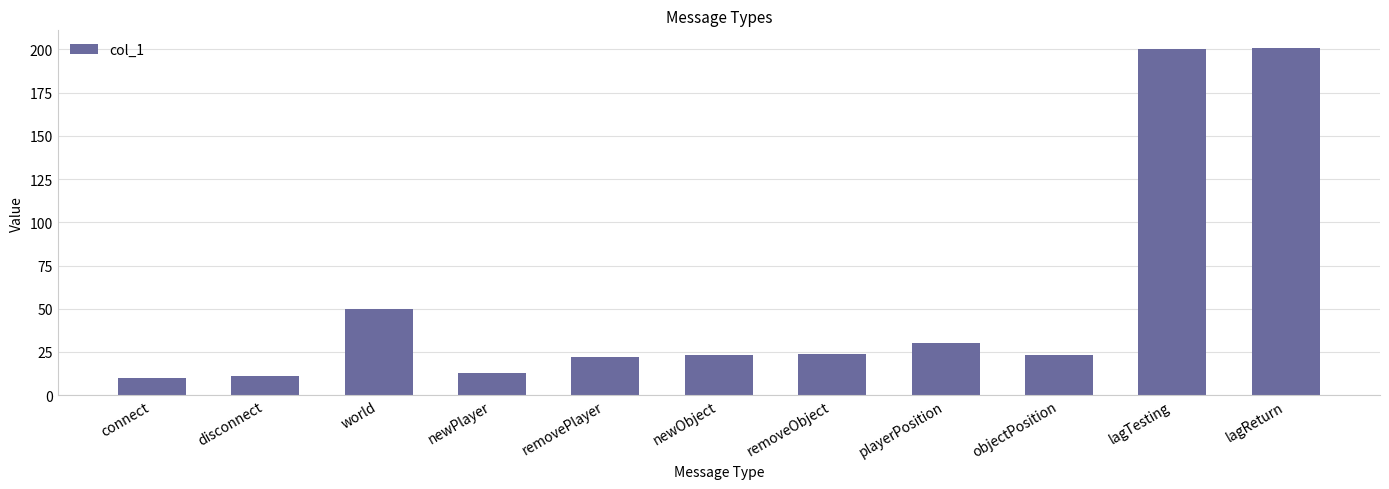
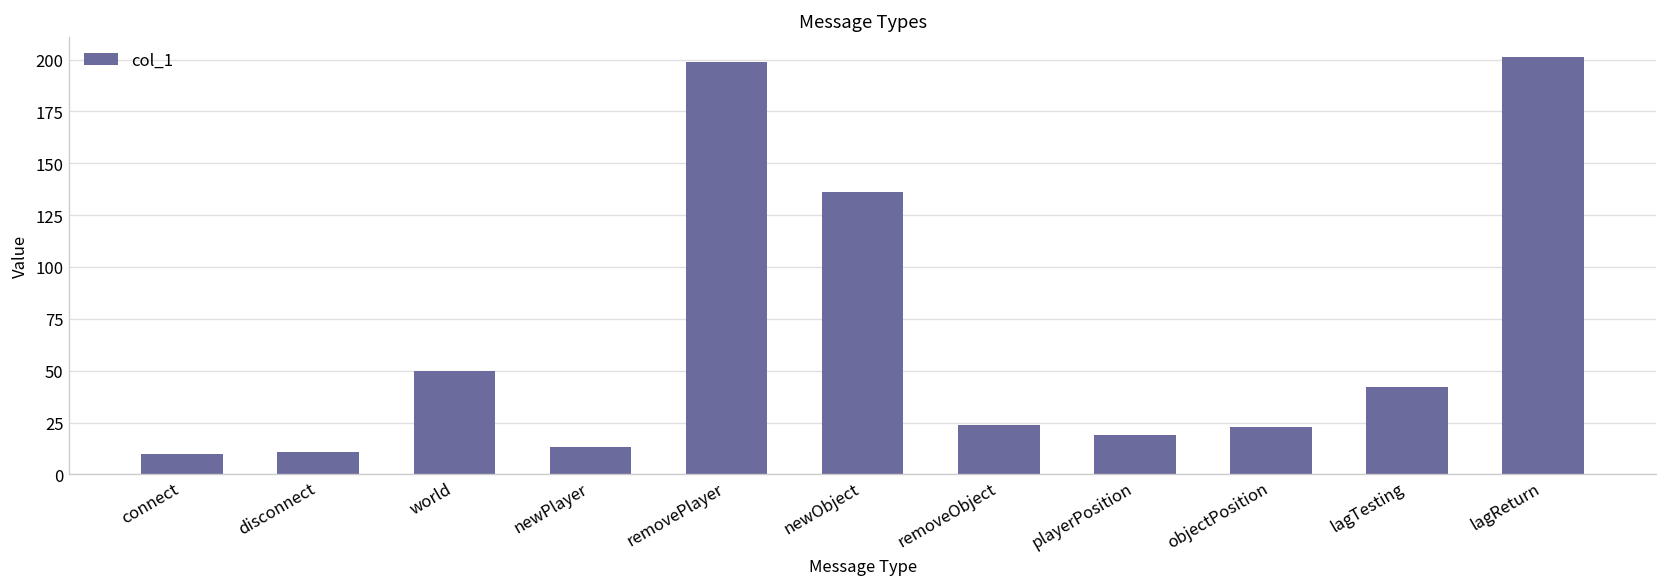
  {
    "connect": 10,
    "disconnect": 11,
    "world": 50,
    "newPlayer": 13,
-   "removePlayer": 22,
-   "newObject": 23,
+   "removePlayer": 199,
+   "newObject": 136,
    "removeObject": 24,
-   "playerPosition": 30,
+   "playerPosition": 19,
    "objectPosition": 23,
-   "lagTesting": 200,
+   "lagTesting": 42,
    "lagReturn": 201
  }
